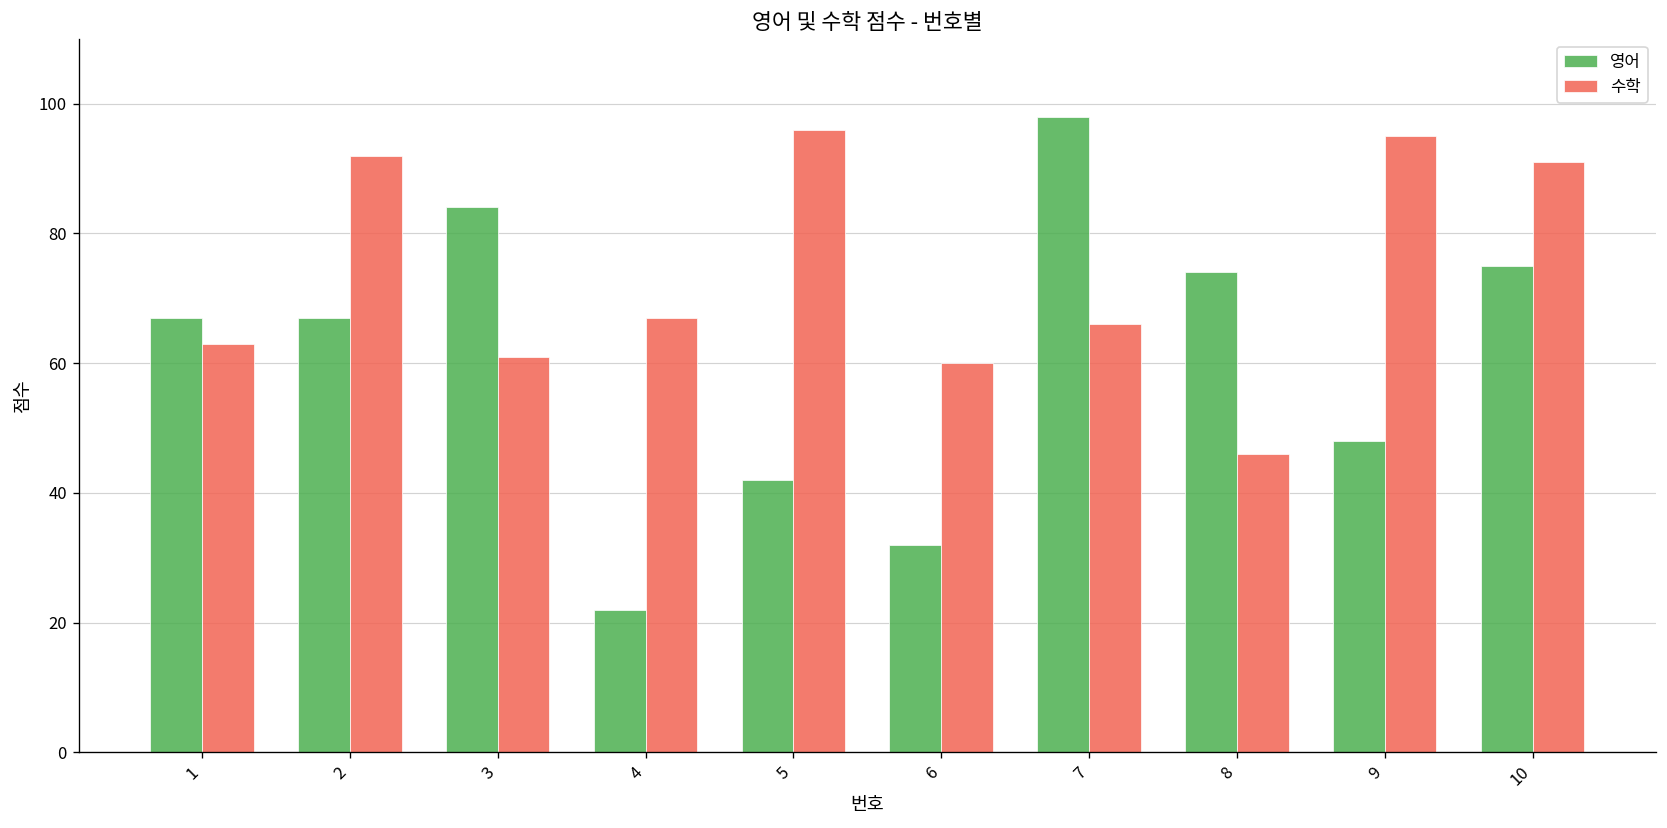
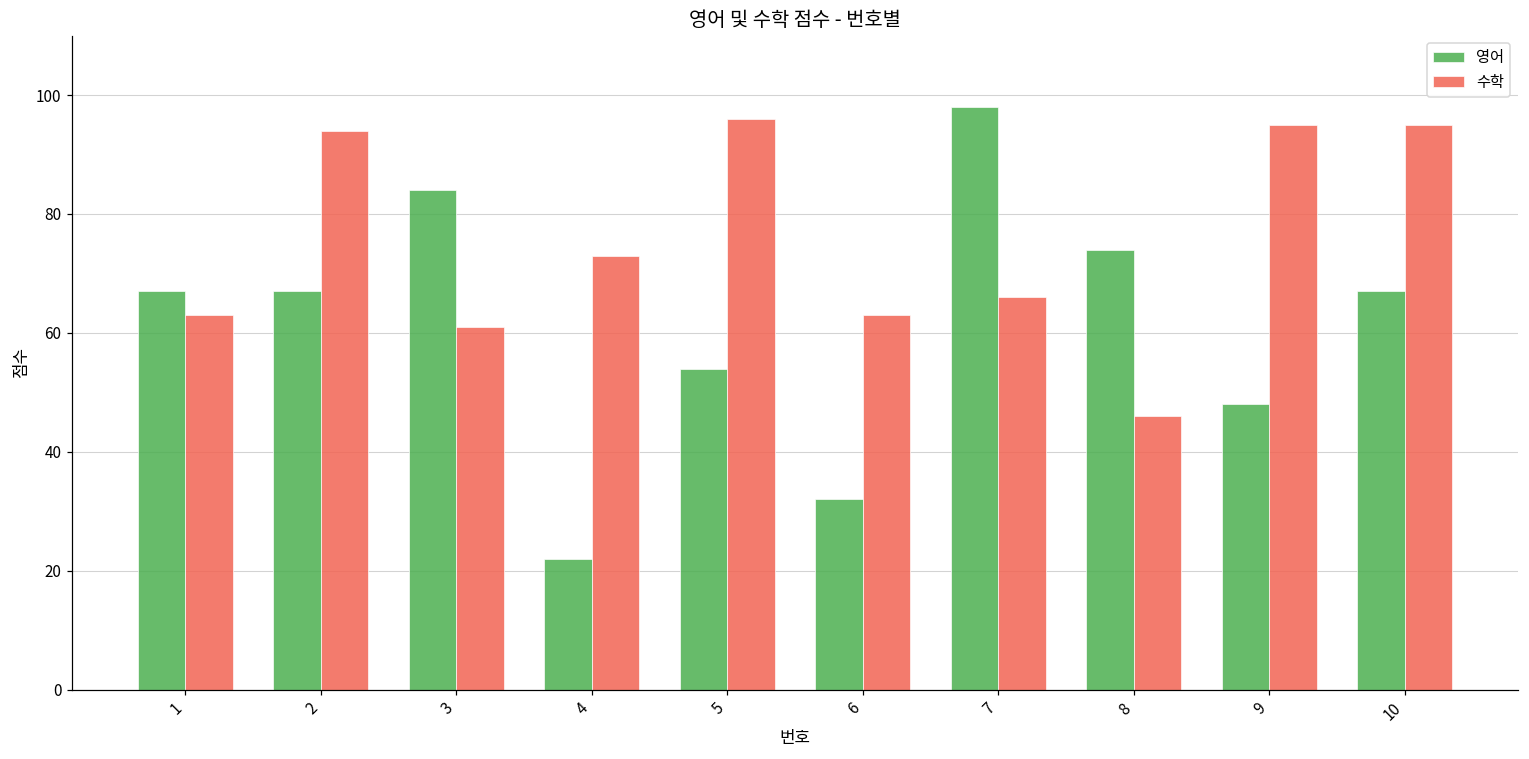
  {
    "영어": {
      "1": 67,
      "2": 67,
      "3": 84,
      "4": 22,
-     "5": 42,
+     "5": 54,
      "6": 32,
      "7": 98,
      "8": 74,
      "9": 48,
-     "10": 75
+     "10": 67
    },
    "수학": {
      "1": 63,
-     "2": 92,
+     "2": 94,
      "3": 61,
-     "4": 67,
+     "4": 73,
      "5": 96,
-     "6": 60,
+     "6": 63,
      "7": 66,
      "8": 46,
      "9": 95,
-     "10": 91
+     "10": 95
    }
  }
